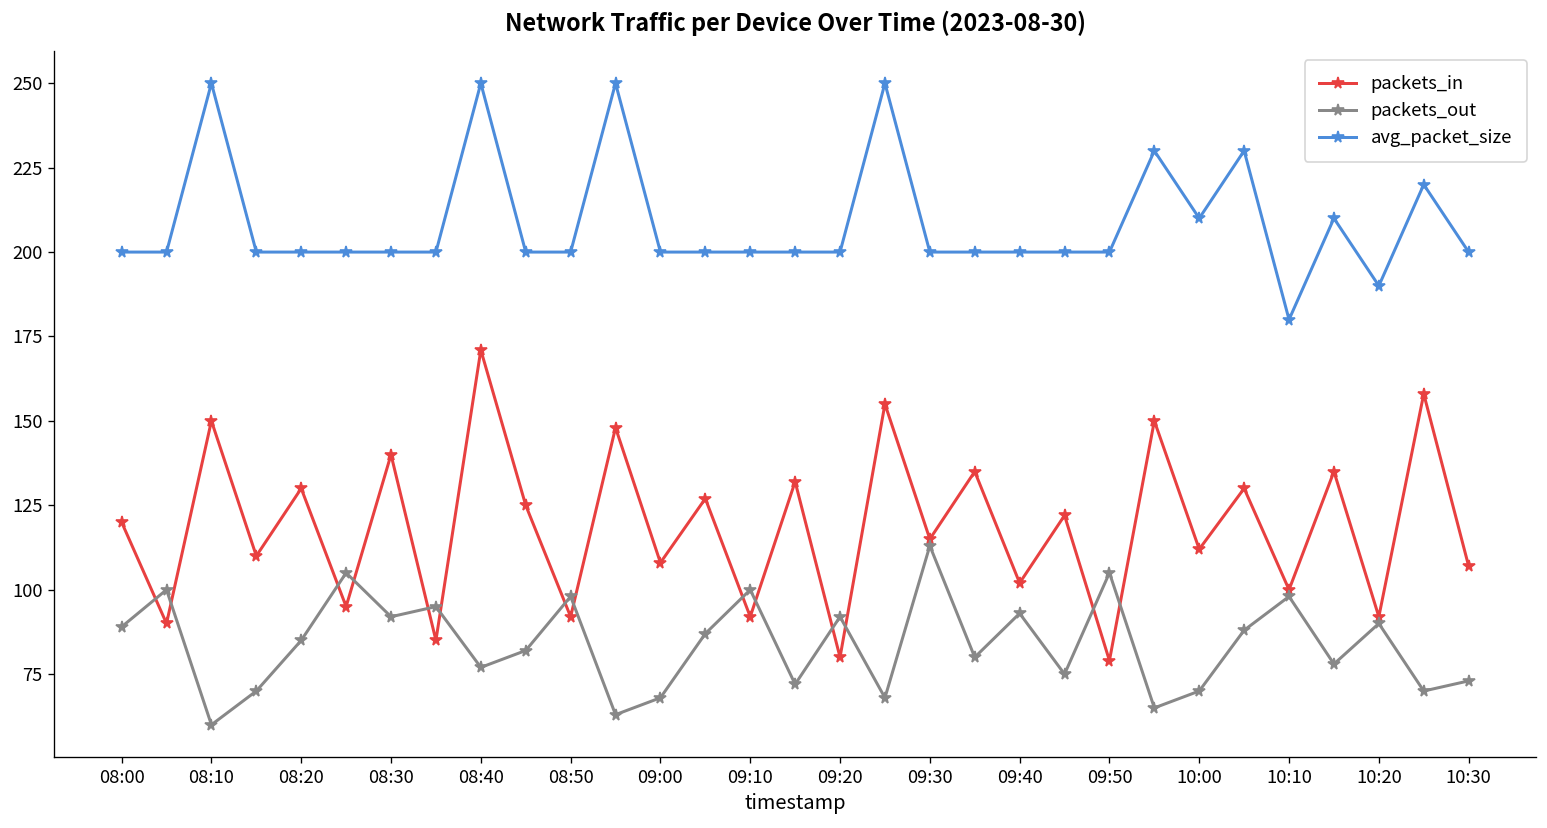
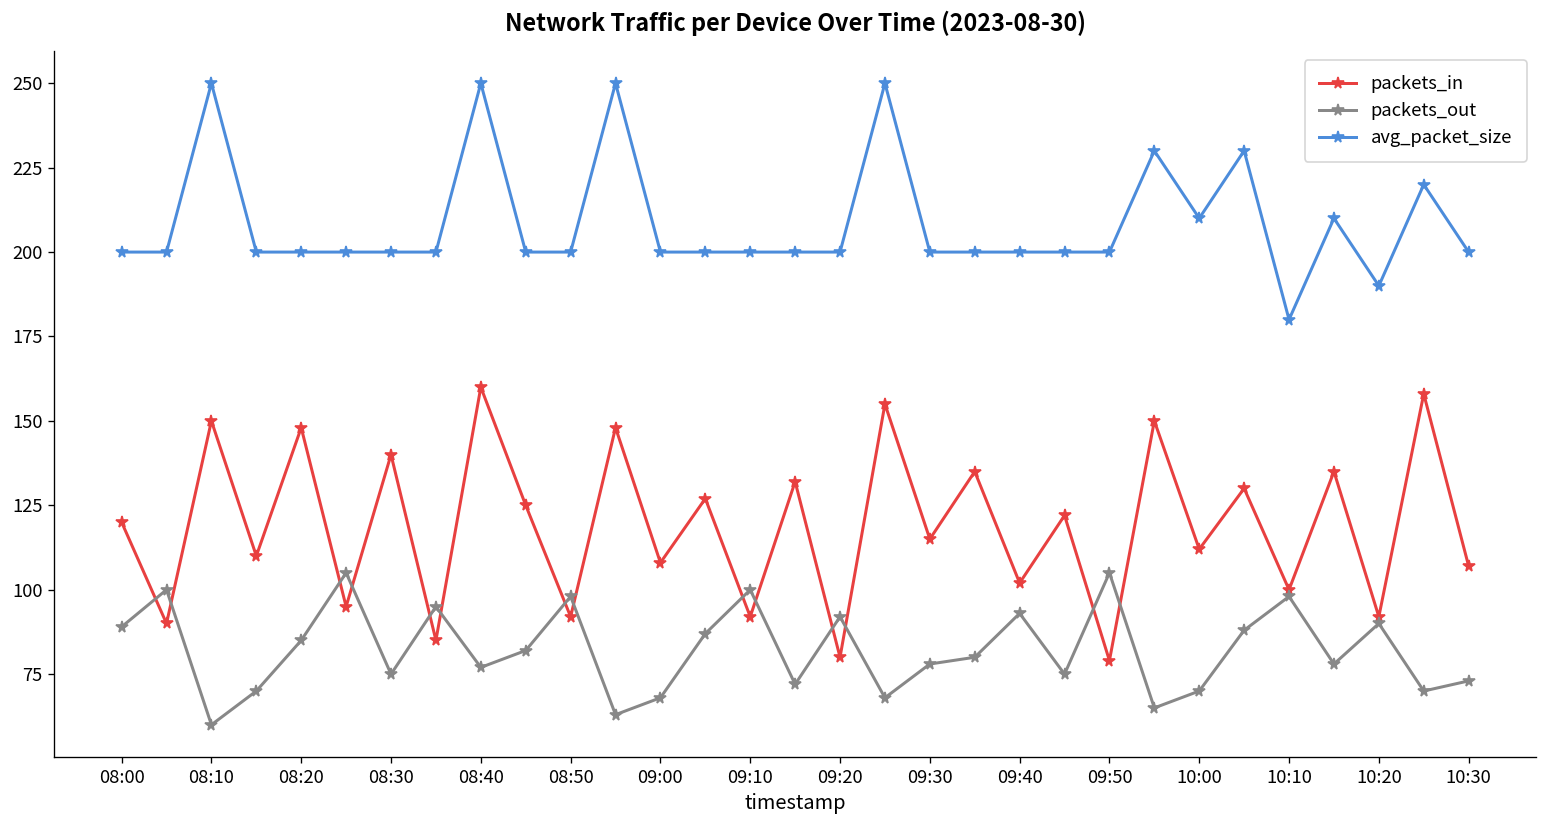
  {
    "packets_in": {
      "08:00": 120,
      "08:10": 150,
-     "08:20": 130,
+     "08:20": 148,
      "08:30": 140,
-     "08:40": 171,
+     "08:40": 160,
      "08:50": 92,
      "09:00": 108,
      "09:10": 92,
      "09:20": 80,
      "09:30": 115,
      "09:40": 102,
      "09:50": 79,
      "10:00": 112,
      "10:10": 100,
      "10:20": 92,
      "10:30": 107
    },
    "packets_out": {
      "08:00": 89,
      "08:10": 60,
      "08:20": 85,
-     "08:30": 92,
+     "08:30": 75,
      "08:40": 77,
      "08:50": 98,
      "09:00": 68,
      "09:10": 100,
      "09:20": 92,
-     "09:30": 113,
+     "09:30": 78,
      "09:40": 93,
      "09:50": 105,
      "10:00": 70,
      "10:10": 98,
      "10:20": 90,
      "10:30": 73
    },
    "avg_packet_size": {
      "08:00": 200,
      "08:10": 250,
      "08:20": 200,
      "08:30": 200,
      "08:40": 250,
      "08:50": 200,
      "09:00": 200,
      "09:10": 200,
      "09:20": 200,
      "09:30": 200,
      "09:40": 200,
      "09:50": 200,
      "10:00": 210,
      "10:10": 180,
      "10:20": 190,
      "10:30": 200
    }
  }
